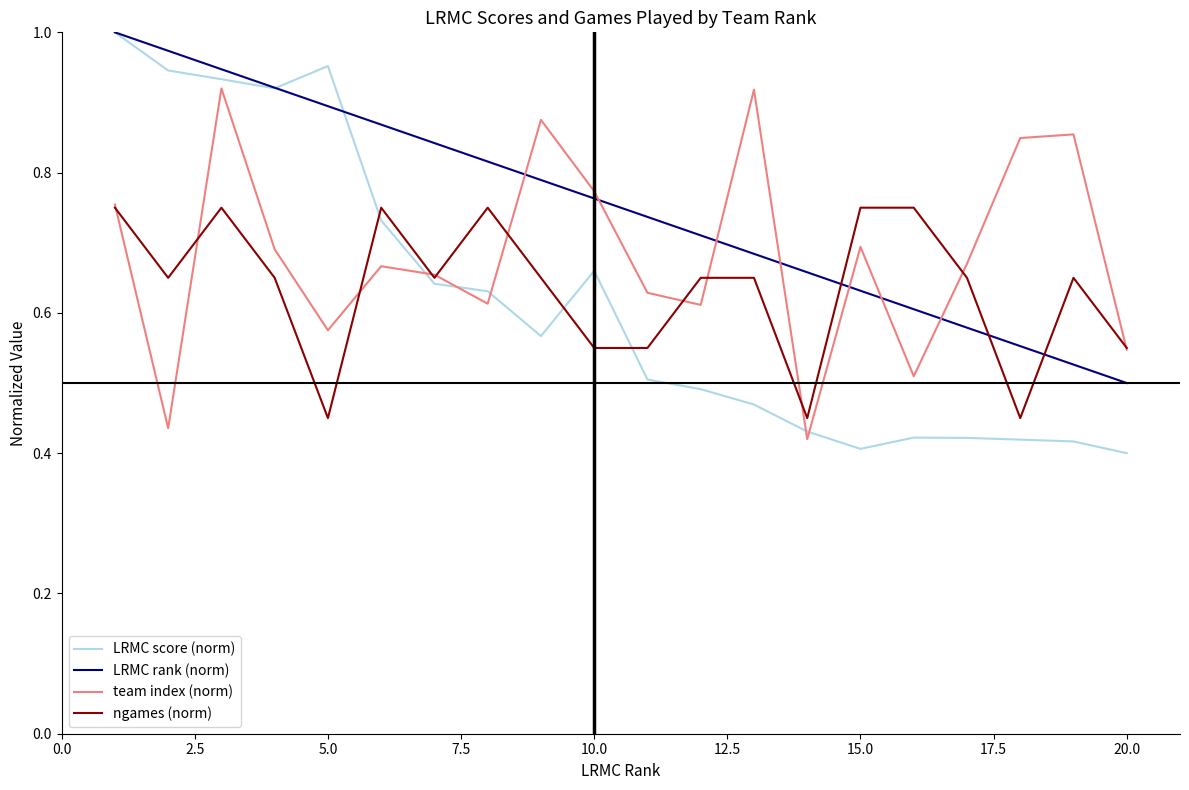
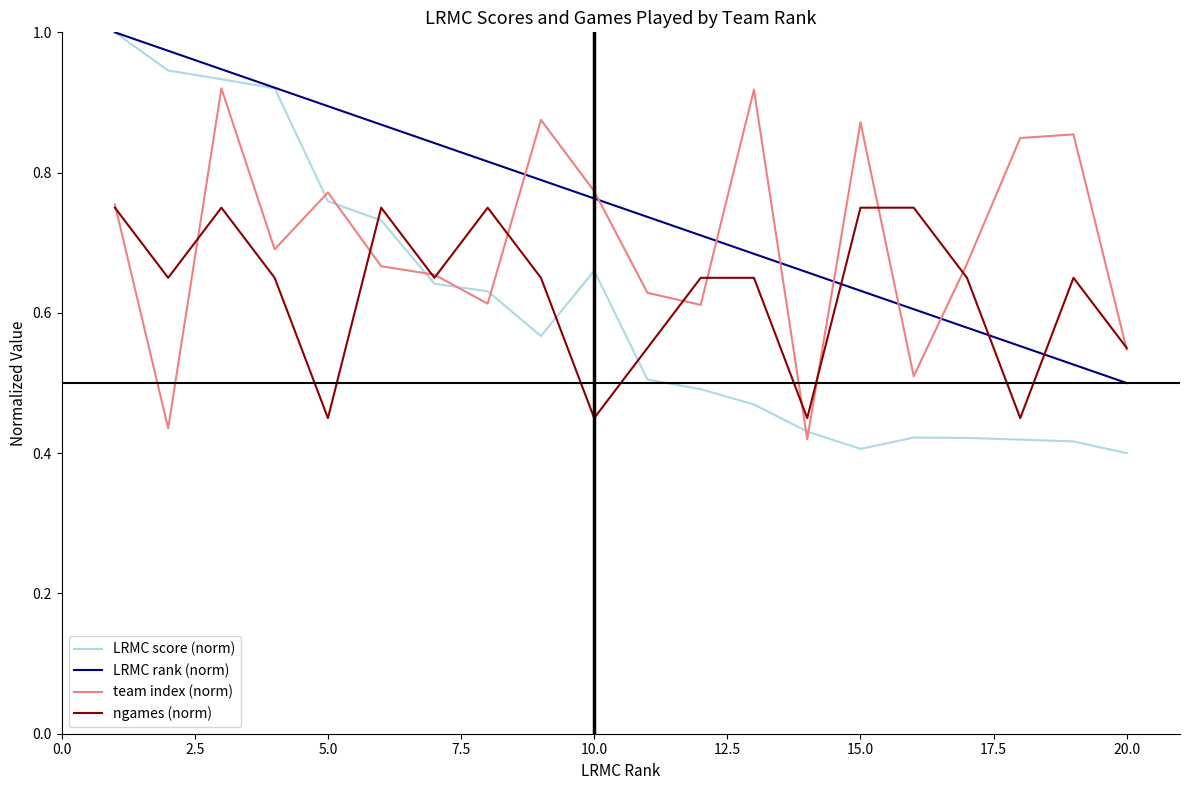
  {
    "LRMC score (norm)": {
-     "5.0": 0.95,
+     "5.0": 0.76,
      "10.0": 0.66,
      "15.0": 0.41,
      "20.0": 0.40
    },
    "LRMC rank (norm)": {
      "5.0": 0.89,
      "10.0": 0.76,
      "15.0": 0.63,
      "20.0": 0.50
    },
    "team index (norm)": {
-     "5.0": 0.58,
+     "5.0": 0.77,
      "10.0": 0.77,
-     "15.0": 0.69
+     "15.0": 0.87
    },
    "ngames (norm)": {
      "5.0": 0.45,
-     "10.0": 0.55,
+     "10.0": 0.45,
      "15.0": 0.75
    }
  }
